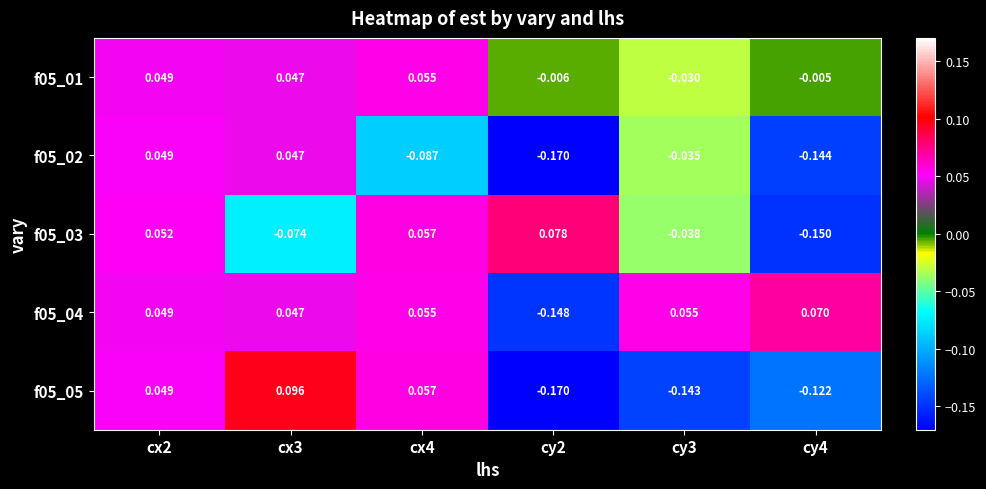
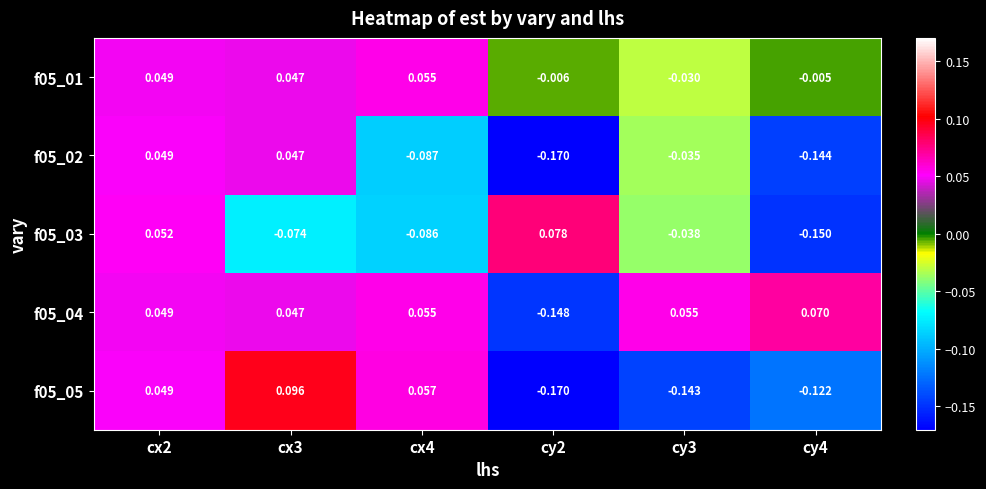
  {
    "f05_01": {
      "cx2": 0.049,
      "cx3": 0.047,
      "cx4": 0.055,
      "cy2": -0.006,
      "cy3": -0.030,
      "cy4": -0.005
    },
    "f05_02": {
      "cx2": 0.049,
      "cx3": 0.047,
      "cx4": -0.087,
      "cy2": -0.170,
      "cy3": -0.035,
      "cy4": -0.144
    },
    "f05_03": {
      "cx2": 0.052,
      "cx3": -0.074,
-     "cx4": 0.057,
+     "cx4": -0.086,
      "cy2": 0.078,
      "cy3": -0.038,
      "cy4": -0.150
    },
    "f05_04": {
      "cx2": 0.049,
      "cx3": 0.047,
      "cx4": 0.055,
      "cy2": -0.148,
      "cy3": 0.055,
      "cy4": 0.070
    },
    "f05_05": {
      "cx2": 0.049,
      "cx3": 0.096,
      "cx4": 0.057,
      "cy2": -0.170,
      "cy3": -0.143,
      "cy4": -0.122
    }
  }
